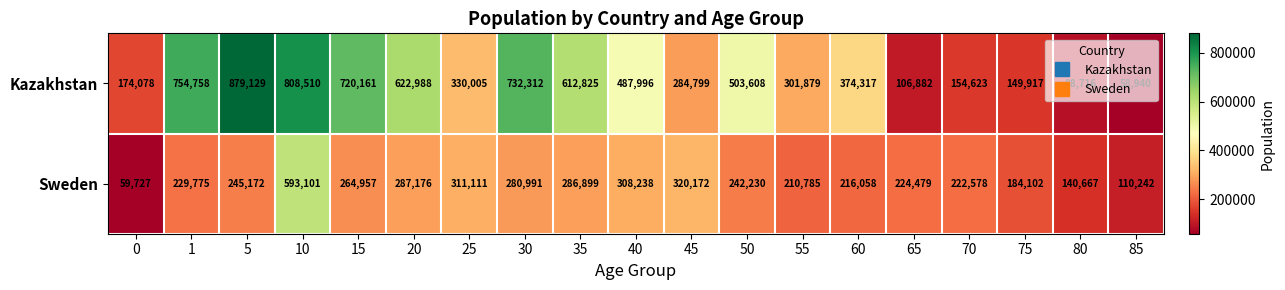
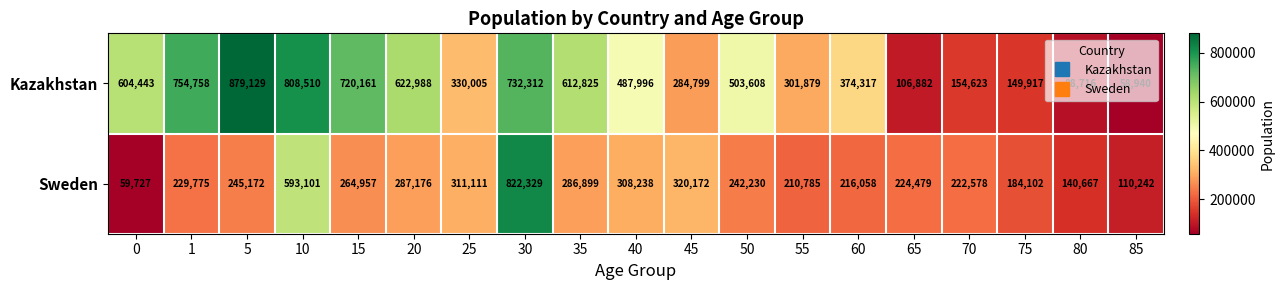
  {
    "Kazakhstan": {
-     "0": "174,078",
+     "0": "604,443",
      "1": "754,758",
      "5": "879,129",
      "10": "808,510",
      "15": "720,161",
      "20": "622,988",
      "25": "330,005",
      "30": "732,312",
      "35": "612,825",
      "40": "487,996",
      "45": "284,799",
      "50": "503,608",
      "55": "301,879",
      "60": "374,317",
      "65": "106,882",
      "70": "154,623",
      "75": "149,917"
    },
    "Sweden": {
      "0": "59,727",
      "1": "229,775",
      "5": "245,172",
      "10": "593,101",
      "15": "264,957",
      "20": "287,176",
      "25": "311,111",
-     "30": "280,991",
+     "30": "822,329",
      "35": "286,899",
      "40": "308,238",
      "45": "320,172",
      "50": "242,230",
      "55": "210,785",
      "60": "216,058",
      "65": "224,479",
      "70": "222,578",
      "75": "184,102",
      "80": "140,667",
      "85": "110,242"
    }
  }
